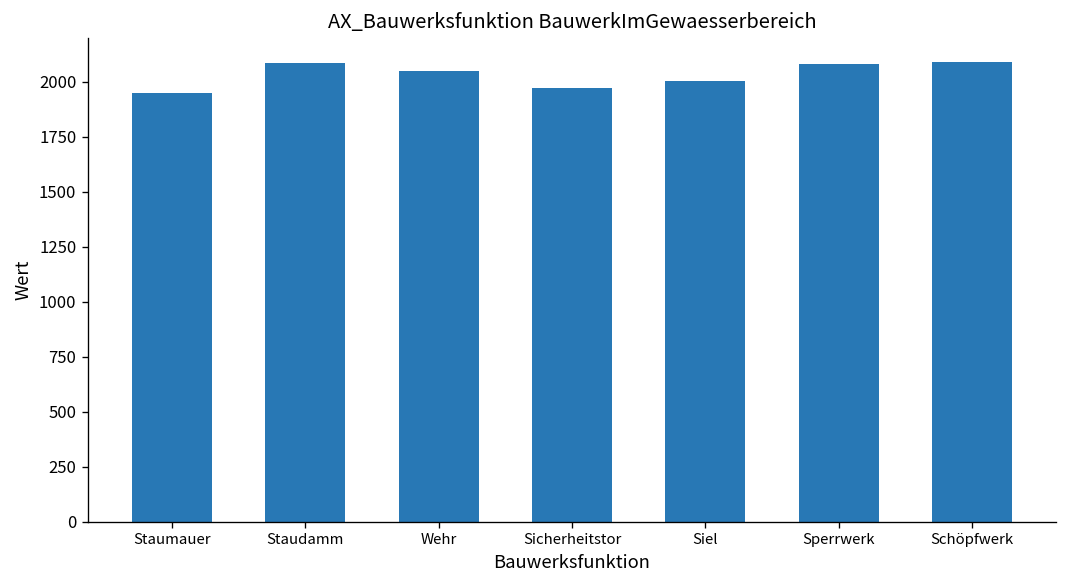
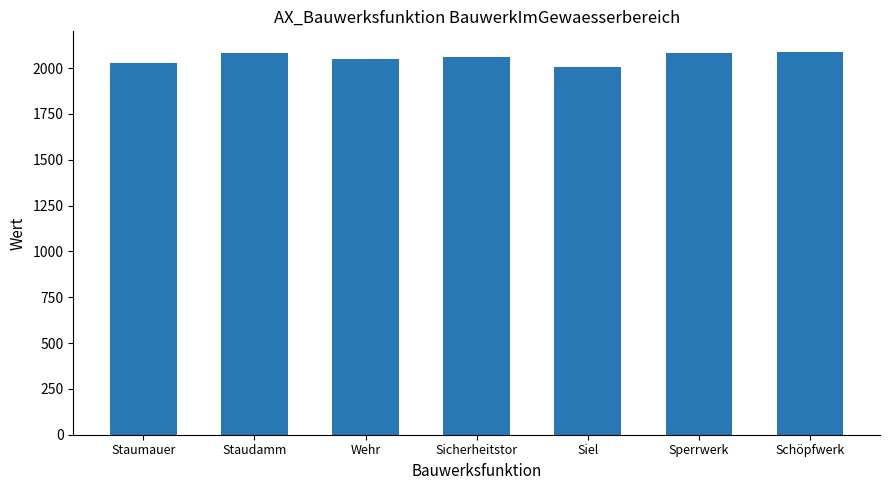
  {
-   "Staumauer": 1950,
+   "Staumauer": 2030,
    "Staudamm": 2080,
    "Wehr": 2050,
-   "Sicherheitstor": 1970,
+   "Sicherheitstor": 2060,
    "Siel": 2000,
    "Sperrwerk": 2080,
    "Schöpfwerk": 2090
  }
